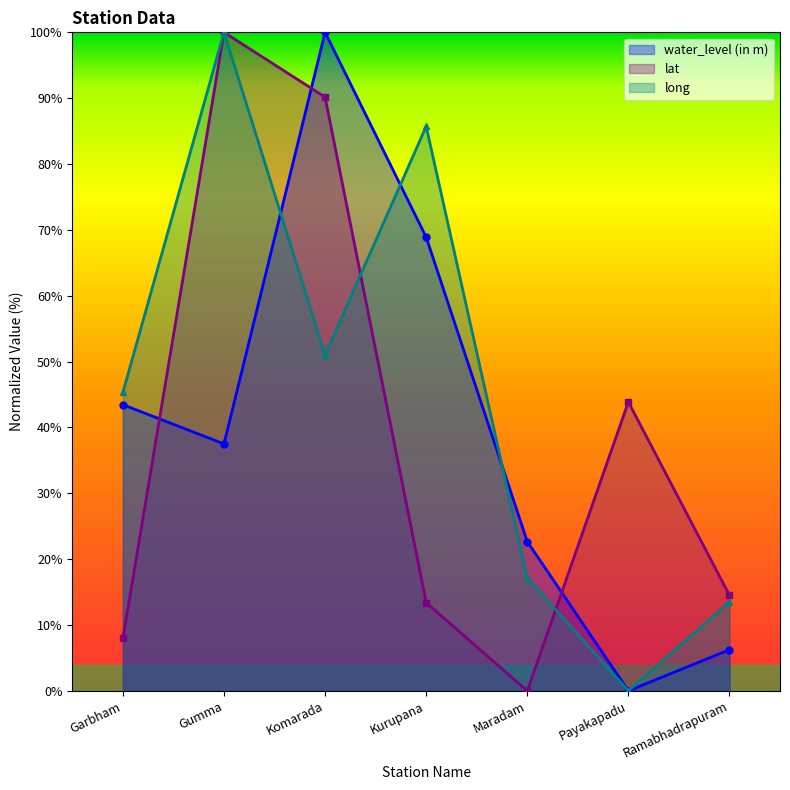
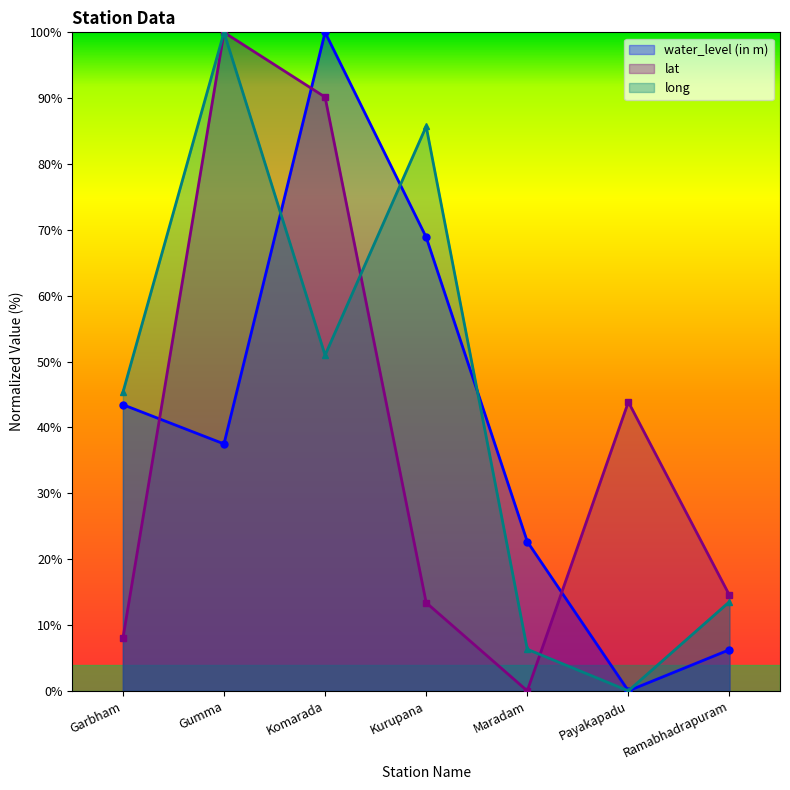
  {
    "water_level (in m)": {
      "Garbham": "43%",
      "Gumma": "38%",
      "Komarada": "100%",
      "Kurupana": "69%",
      "Maradam": "23%",
      "Ramabhadrapuram": "6%"
    },
    "lat": {
      "Garbham": "8%",
      "Komarada": "90%",
      "Kurupana": "13%",
      "Payakapadu": "44%",
      "Ramabhadrapuram": "15%"
    },
    "long": {
      "Garbham": "45%",
      "Komarada": "51%",
      "Kurupana": "86%",
-     "Maradam": "17%",
+     "Maradam": "6%",
      "Ramabhadrapuram": "14%"
    }
  }
